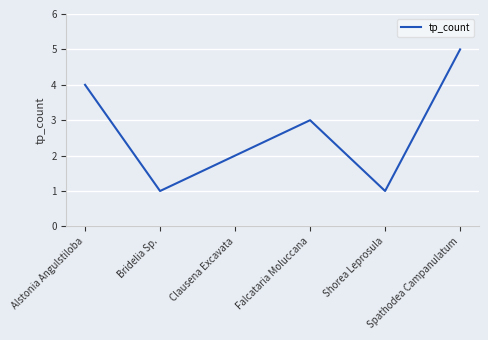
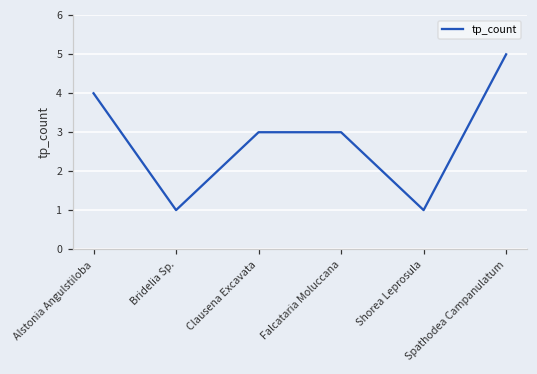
  {
    "Alstonia Angulstiloba": 4,
    "Bridelia Sp.": 1,
-   "Clausena Excavata": 2,
+   "Clausena Excavata": 3,
    "Falcataria Moluccana": 3,
    "Shorea Leprosula": 1,
    "Spathodea Campanulatum": 5
  }
